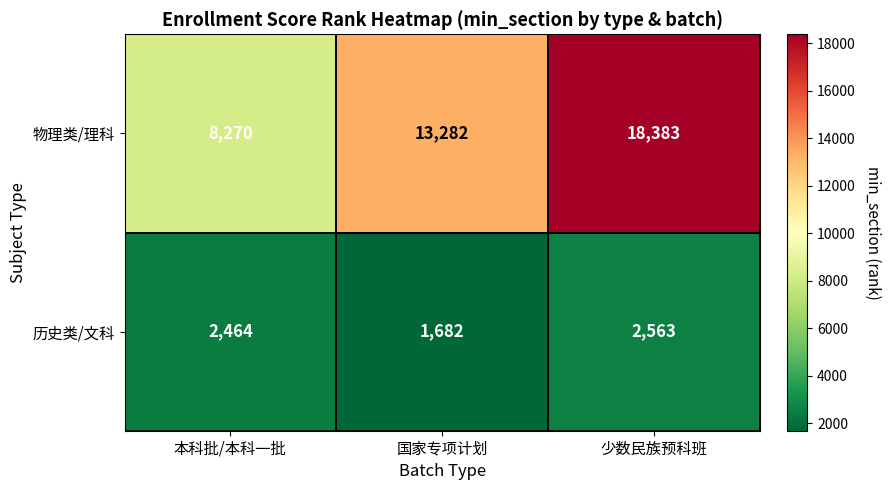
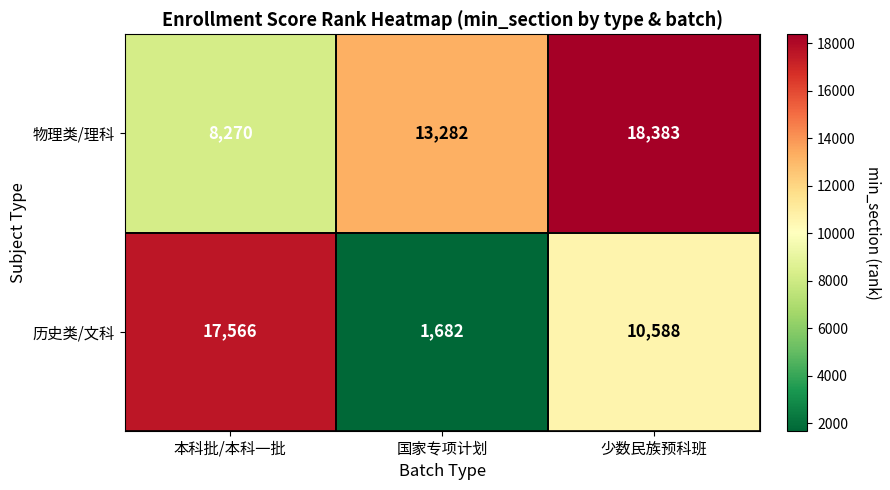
  {
    "物理类/理科": {
      "本科批/本科一批": "8,270",
      "国家专项计划": "13,282",
      "少数民族预科班": "18,383"
    },
    "历史类/文科": {
-     "本科批/本科一批": "2,464",
+     "本科批/本科一批": "17,566",
      "国家专项计划": "1,682",
-     "少数民族预科班": "2,563"
+     "少数民族预科班": "10,588"
    }
  }
